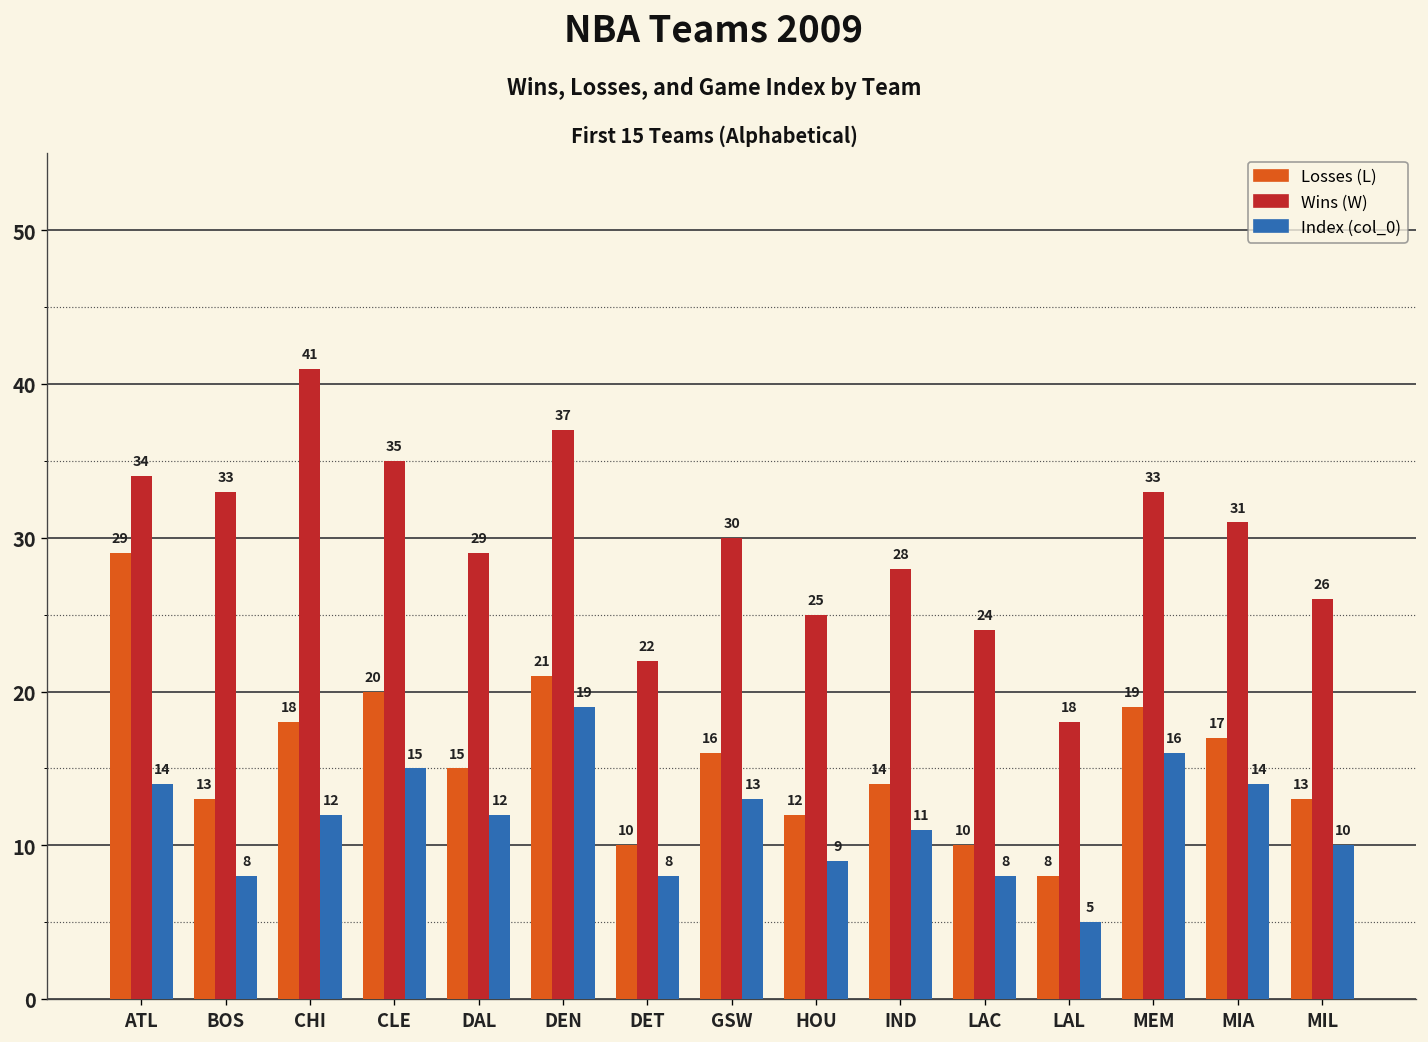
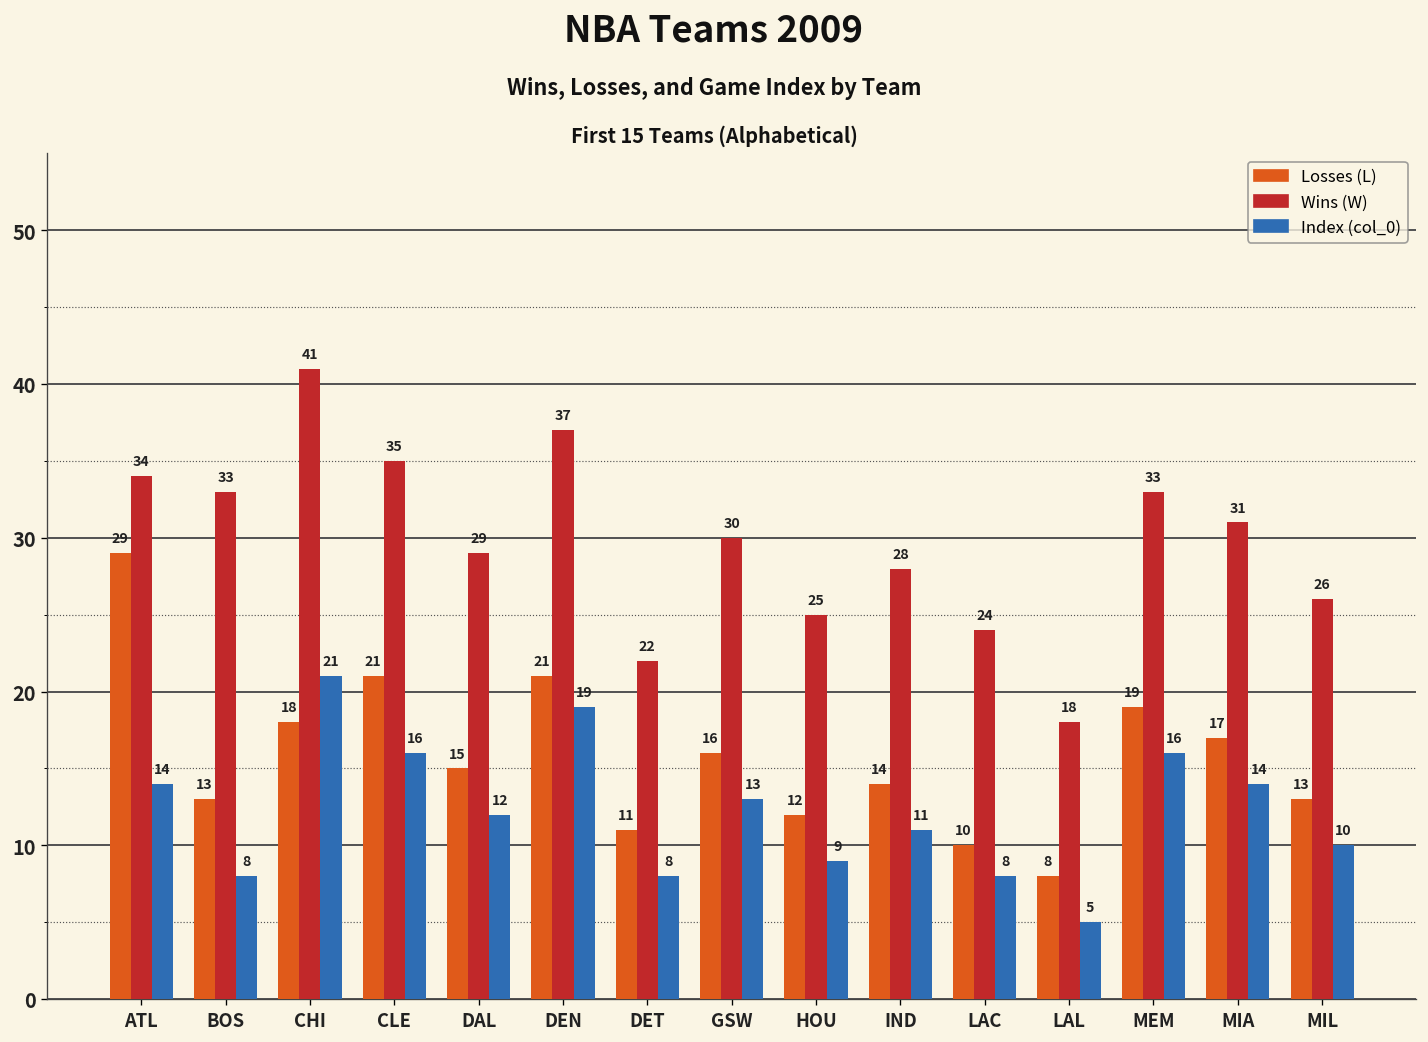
  {
    "Losses (L)": {
      "ATL": 29,
      "BOS": 13,
      "CHI": 18,
-     "CLE": 20,
+     "CLE": 21,
      "DAL": 15,
      "DEN": 21,
-     "DET": 10,
+     "DET": 11,
      "GSW": 16,
      "HOU": 12,
      "IND": 14,
      "LAC": 10,
      "LAL": 8,
      "MEM": 19,
      "MIA": 17,
      "MIL": 13
    },
    "Wins (W)": {
      "ATL": 34,
      "BOS": 33,
      "CHI": 41,
      "CLE": 35,
      "DAL": 29,
      "DEN": 37,
      "DET": 22,
      "GSW": 30,
      "HOU": 25,
      "IND": 28,
      "LAC": 24,
      "LAL": 18,
      "MEM": 33,
      "MIA": 31,
      "MIL": 26
    },
    "Index (col_0)": {
      "ATL": 14,
      "BOS": 8,
-     "CHI": 12,
-     "CLE": 15,
+     "CHI": 21,
+     "CLE": 16,
      "DAL": 12,
      "DEN": 19,
      "DET": 8,
      "GSW": 13,
      "HOU": 9,
      "IND": 11,
      "LAC": 8,
      "LAL": 5,
      "MEM": 16,
      "MIA": 14,
      "MIL": 10
    }
  }
